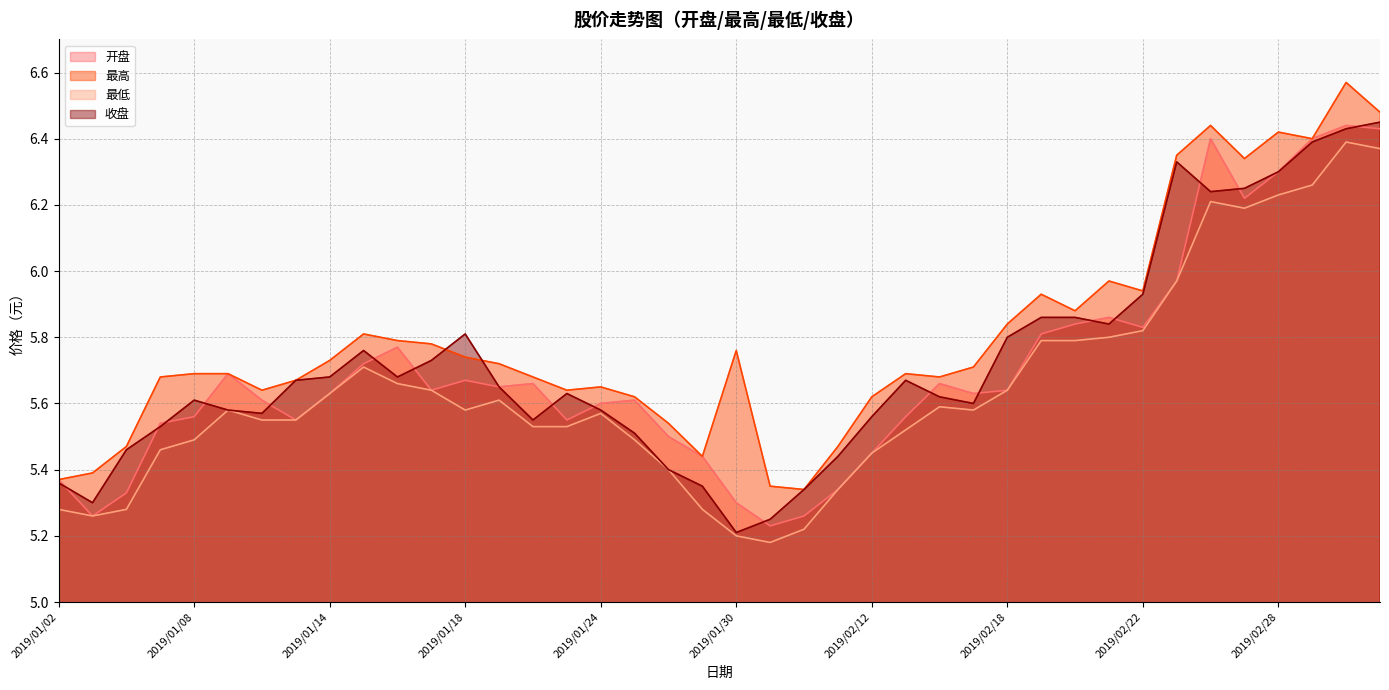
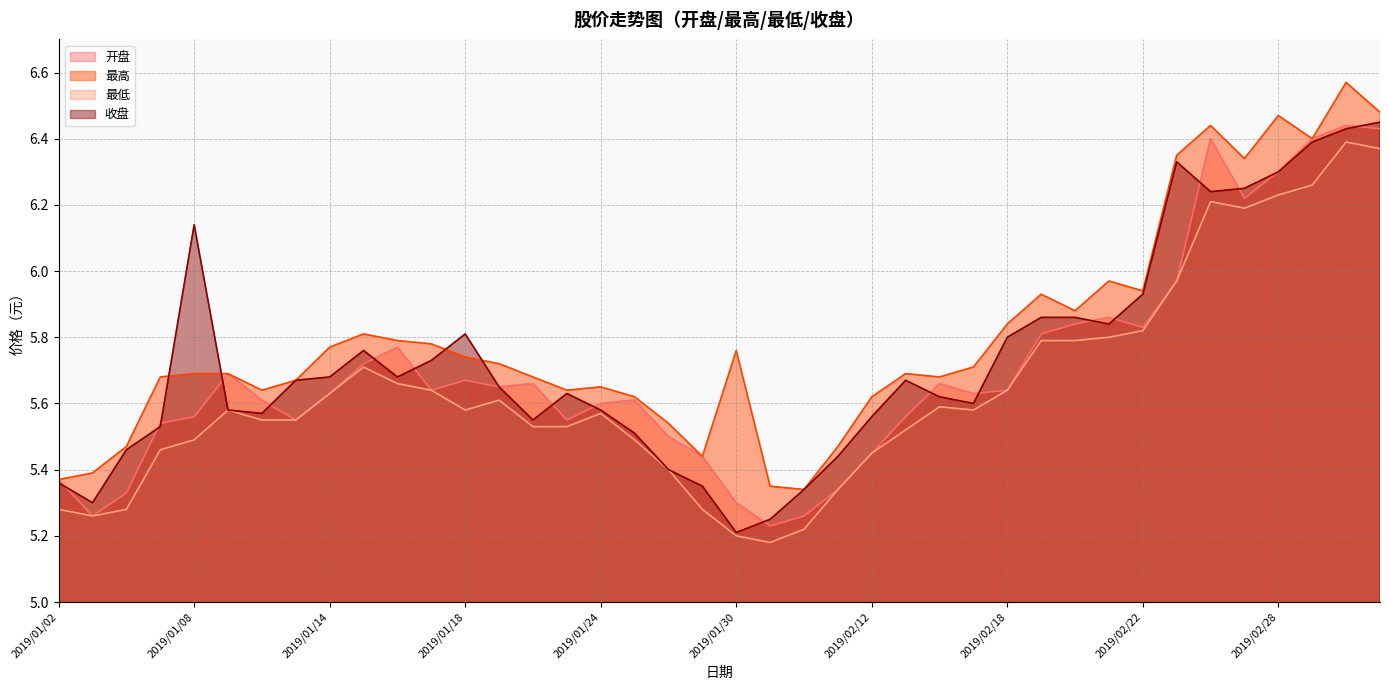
  {
    "最高": {
      "2019/01/08": 5.69,
-     "2019/01/14": 5.73,
+     "2019/01/14": 5.77,
      "2019/01/18": 5.74,
      "2019/01/24": 5.65,
      "2019/01/30": 5.76,
      "2019/02/12": 5.62,
      "2019/02/18": 5.84,
      "2019/02/22": 5.94,
-     "2019/02/28": 6.42
+     "2019/02/28": 6.47
    },
    "收盘": {
      "2019/01/02": 5.36,
-     "2019/01/08": 5.61,
+     "2019/01/08": 6.14,
      "2019/01/14": 5.68,
      "2019/01/18": 5.81,
      "2019/01/24": 5.58,
      "2019/01/30": 5.21,
      "2019/02/12": 5.56,
      "2019/02/18": 5.80,
      "2019/02/22": 5.93
    }
  }
